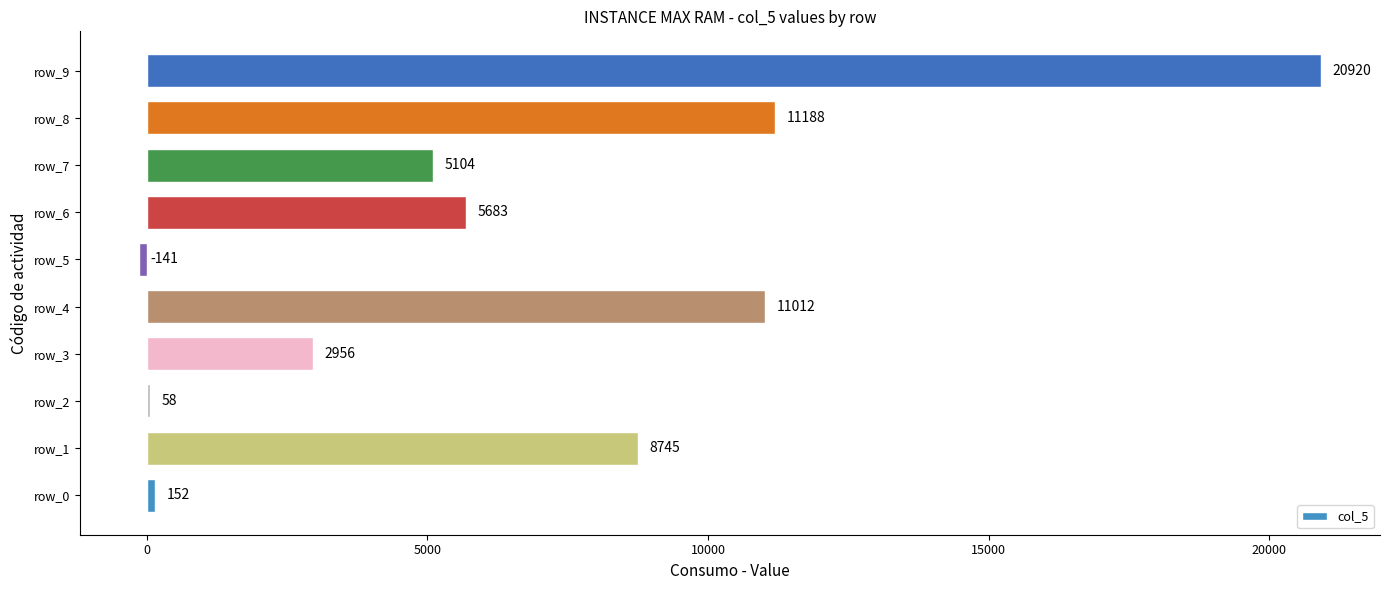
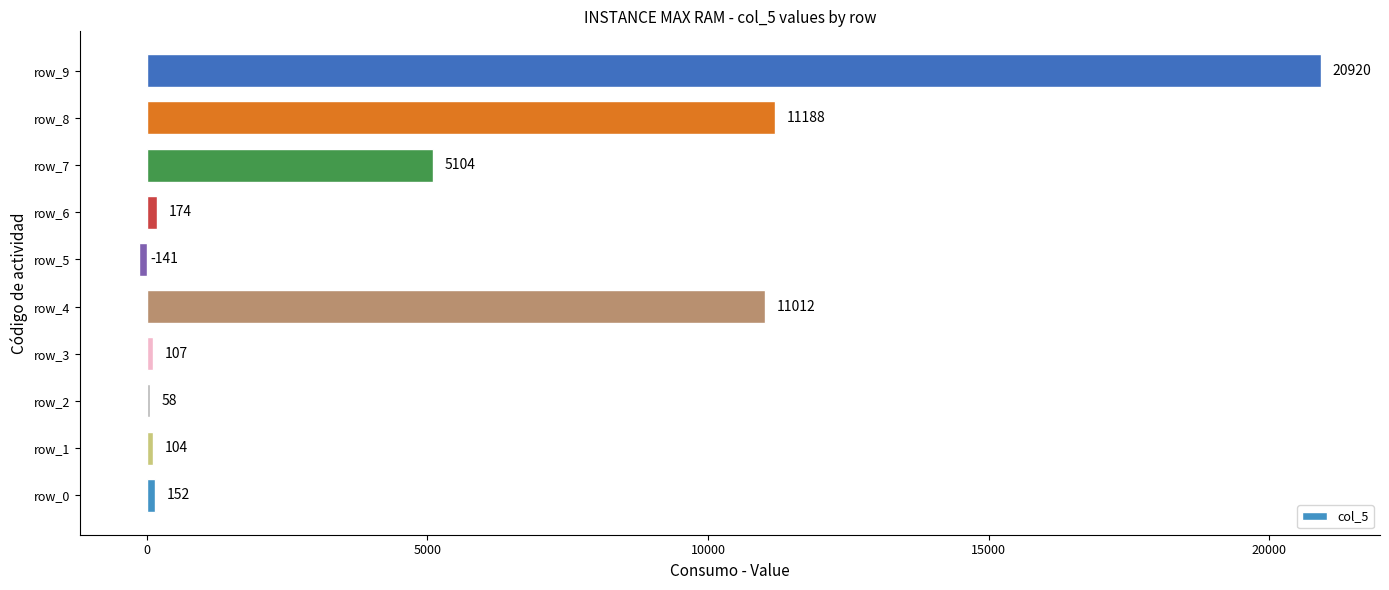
  {
    "row_9": 20920,
    "row_8": 11188,
    "row_7": 5104,
-   "row_6": 5683,
+   "row_6": 174,
    "row_5": -141,
    "row_4": 11012,
-   "row_3": 2956,
+   "row_3": 107,
    "row_2": 58,
-   "row_1": 8745,
+   "row_1": 104,
    "row_0": 152
  }
